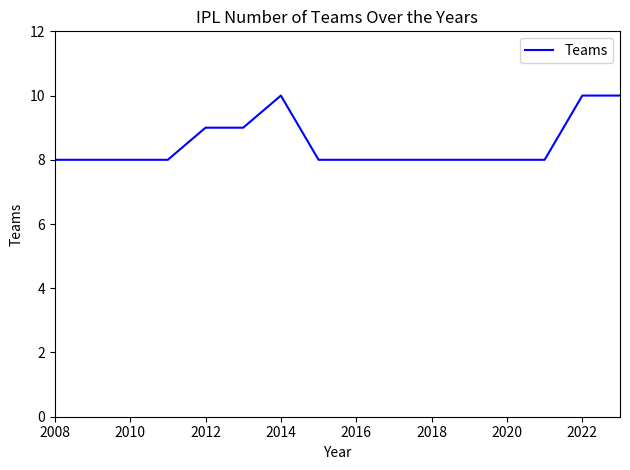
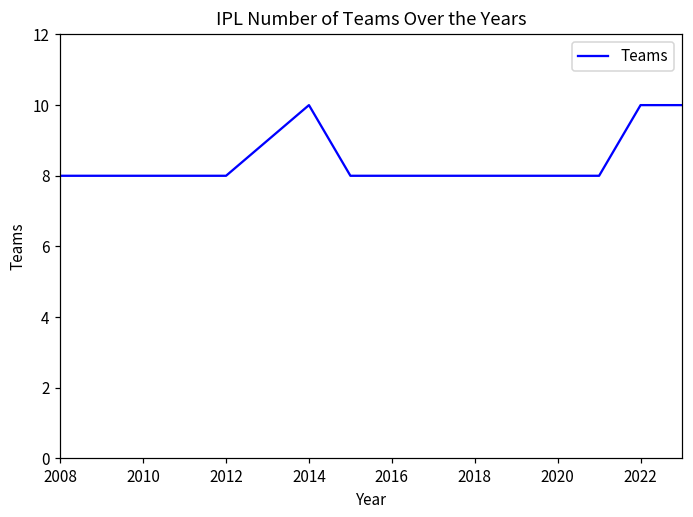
  {
    "2008": 8,
    "2010": 8,
-   "2012": 9,
+   "2012": 8,
    "2014": 10,
    "2016": 8,
    "2018": 8,
    "2020": 8,
    "2022": 10
  }
